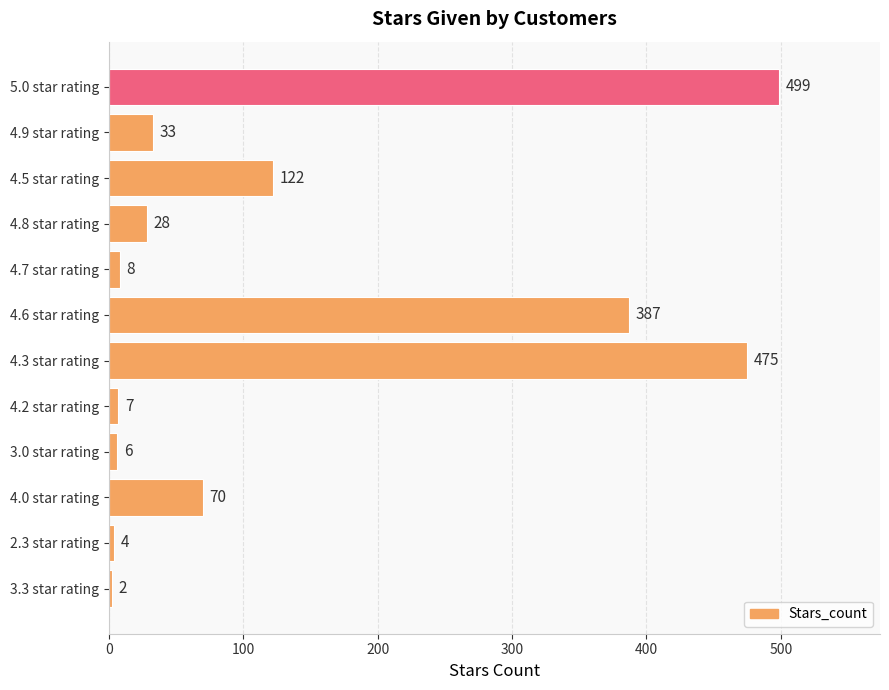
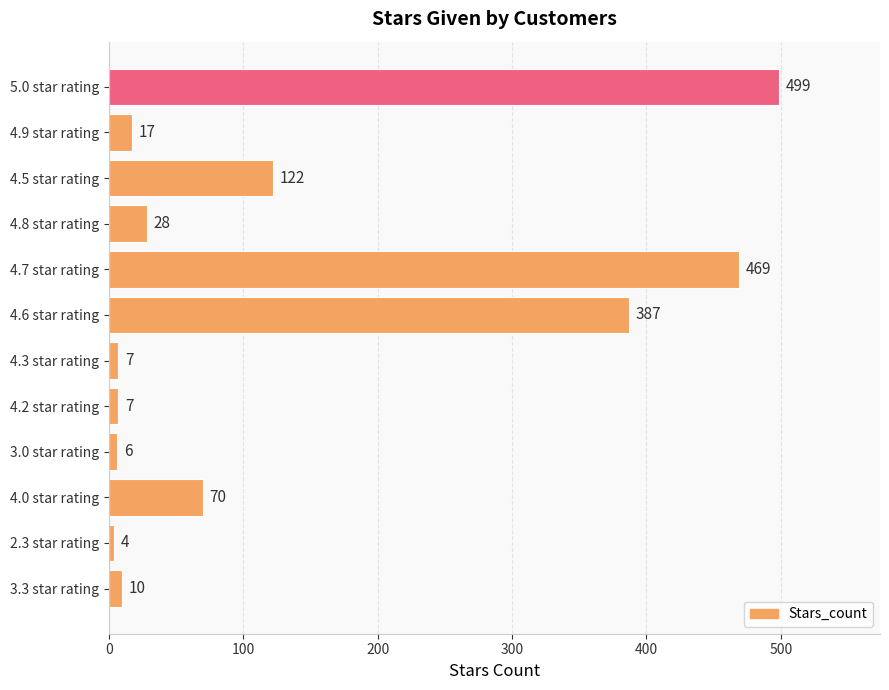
  {
    "5.0 star rating": 499,
-   "4.9 star rating": 33,
+   "4.9 star rating": 17,
    "4.5 star rating": 122,
    "4.8 star rating": 28,
-   "4.7 star rating": 8,
+   "4.7 star rating": 469,
    "4.6 star rating": 387,
-   "4.3 star rating": 475,
+   "4.3 star rating": 7,
    "4.2 star rating": 7,
    "3.0 star rating": 6,
    "4.0 star rating": 70,
    "2.3 star rating": 4,
-   "3.3 star rating": 2
+   "3.3 star rating": 10
  }
